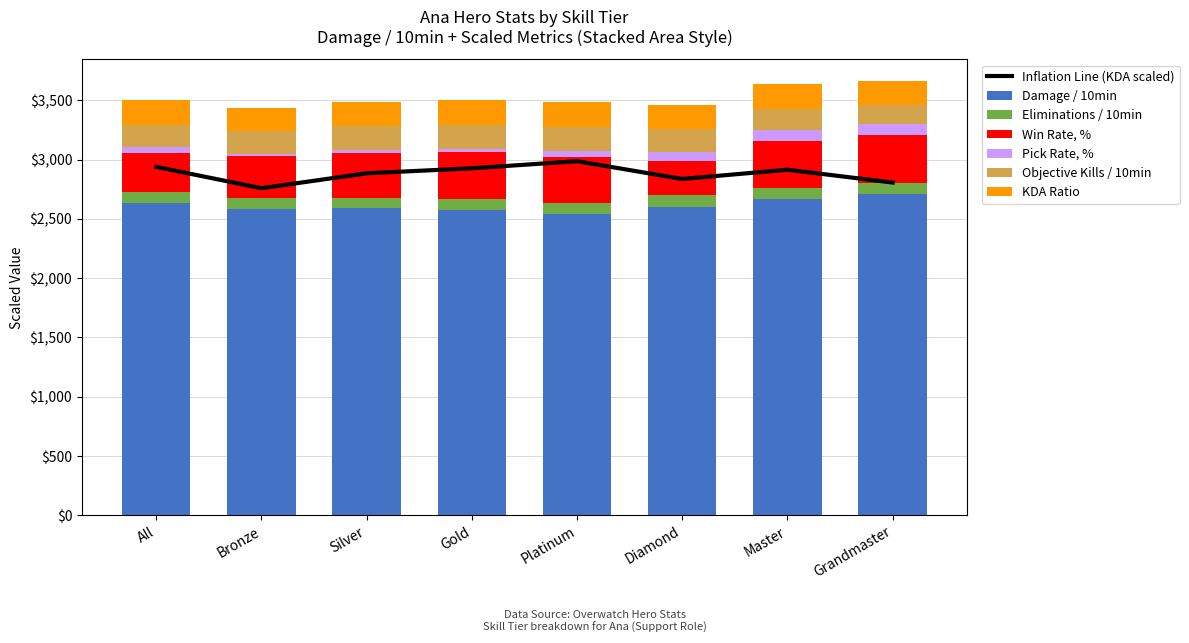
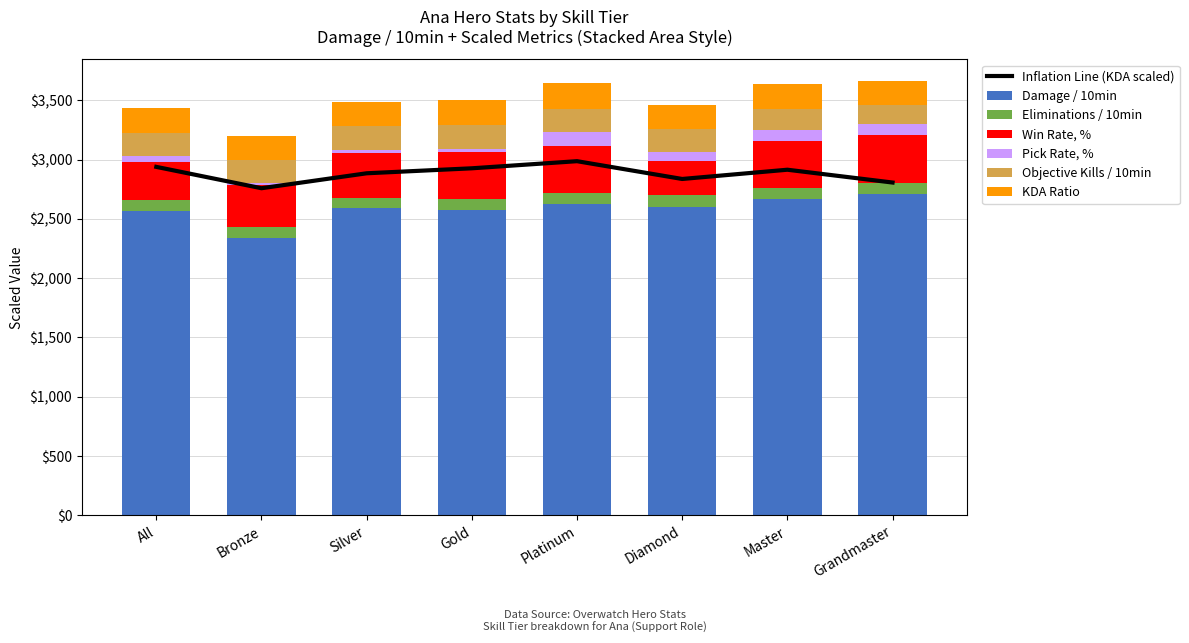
  {
    "Damage / 10min": {
-     "All": "$2,640",
-     "Bronze": "$2,590",
+     "All": "$2,560",
+     "Bronze": "$2,340",
      "Silver": "$2,590",
      "Gold": "$2,580",
-     "Platinum": "$2,540",
+     "Platinum": "$2,630",
      "Diamond": "$2,600",
      "Master": "$2,670",
      "Grandmaster": "$2,710"
    },
    "Inflation Line (KDA scaled)": {
      "All": "$2,940",
      "Bronze": "$2,760",
      "Silver": "$2,880",
      "Gold": "$2,930",
      "Platinum": "$2,990",
      "Diamond": "$2,840",
      "Master": "$2,910",
      "Grandmaster": "$2,810"
    },
    "Eliminations / 10min": {
      "All": "$90",
      "Bronze": "$90",
      "Silver": "$90",
      "Gold": "$90",
      "Platinum": "$90",
      "Diamond": "$90",
      "Master": "$90",
      "Grandmaster": "$90"
    },
    "Win Rate, %": {
      "All": "$320",
      "Bronze": "$360",
      "Silver": "$380",
      "Gold": "$390",
      "Platinum": "$390",
      "Diamond": "$290",
      "Master": "$400",
      "Grandmaster": "$400"
    },
    "Pick Rate, %": {
      "All": "$50",
      "Silver": "$20",
      "Gold": "$30",
-     "Platinum": "$50",
+     "Platinum": "$120",
      "Diamond": "$70",
      "Master": "$90",
      "Grandmaster": "$100"
    },
    "Objective Kills / 10min": {
      "All": "$190",
      "Bronze": "$190",
      "Silver": "$200",
      "Gold": "$200",
      "Platinum": "$200",
      "Diamond": "$190",
      "Master": "$180",
      "Grandmaster": "$160"
    },
    "KDA Ratio": {
      "All": "$210",
      "Bronze": "$200",
      "Silver": "$210",
      "Gold": "$210",
      "Platinum": "$220",
      "Diamond": "$200",
      "Master": "$210",
      "Grandmaster": "$200"
    }
  }
